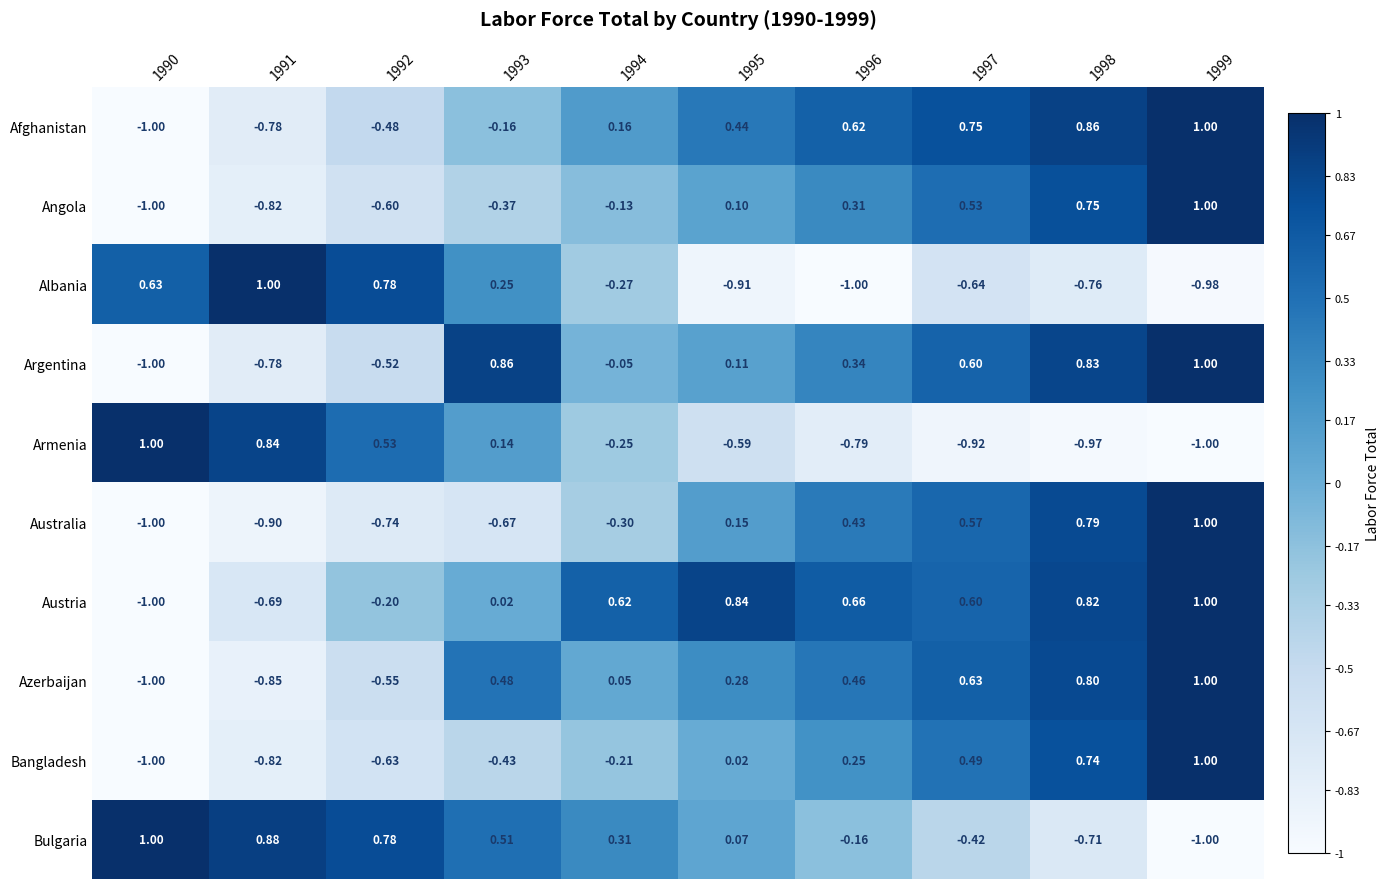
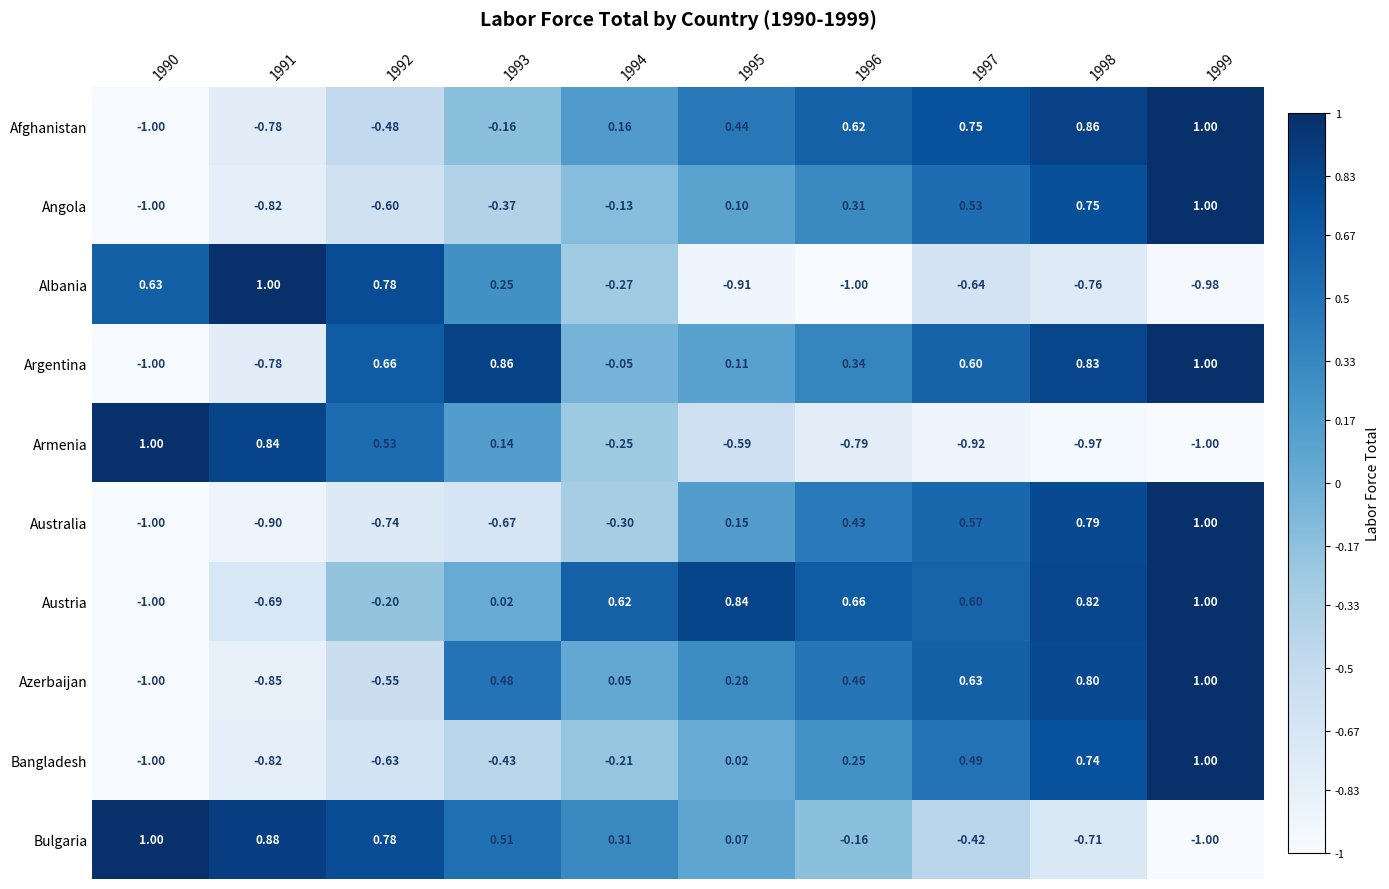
  {
    "Afghanistan": {
      "1990": -1.00,
      "1991": -0.78,
      "1992": -0.48,
      "1993": -0.16,
      "1994": 0.16,
      "1995": 0.44,
      "1996": 0.62,
      "1997": 0.75,
      "1998": 0.86,
      "1999": 1.00
    },
    "Angola": {
      "1990": -1.00,
      "1991": -0.82,
      "1992": -0.60,
      "1993": -0.37,
      "1994": -0.13,
      "1995": 0.10,
      "1996": 0.31,
      "1997": 0.53,
      "1998": 0.75,
      "1999": 1.00
    },
    "Albania": {
      "1990": 0.63,
      "1991": 1.00,
      "1992": 0.78,
      "1993": 0.25,
      "1994": -0.27,
      "1995": -0.91,
      "1996": -1.00,
      "1997": -0.64,
      "1998": -0.76,
      "1999": -0.98
    },
    "Argentina": {
      "1990": -1.00,
      "1991": -0.78,
-     "1992": -0.52,
+     "1992": 0.66,
      "1993": 0.86,
      "1994": -0.05,
      "1995": 0.11,
      "1996": 0.34,
      "1997": 0.60,
      "1998": 0.83,
      "1999": 1.00
    },
    "Armenia": {
      "1990": 1.00,
      "1991": 0.84,
      "1992": 0.53,
      "1993": 0.14,
      "1994": -0.25,
      "1995": -0.59,
      "1996": -0.79,
      "1997": -0.92,
      "1998": -0.97,
      "1999": -1.00
    },
    "Australia": {
      "1990": -1.00,
      "1991": -0.90,
      "1992": -0.74,
      "1993": -0.67,
      "1994": -0.30,
      "1995": 0.15,
      "1996": 0.43,
      "1997": 0.57,
      "1998": 0.79,
      "1999": 1.00
    },
    "Austria": {
      "1990": -1.00,
      "1991": -0.69,
      "1992": -0.20,
      "1993": 0.02,
      "1994": 0.62,
      "1995": 0.84,
      "1996": 0.66,
      "1997": 0.60,
      "1998": 0.82,
      "1999": 1.00
    },
    "Azerbaijan": {
      "1990": -1.00,
      "1991": -0.85,
      "1992": -0.55,
      "1993": 0.48,
      "1994": 0.05,
      "1995": 0.28,
      "1996": 0.46,
      "1997": 0.63,
      "1998": 0.80,
      "1999": 1.00
    },
    "Bangladesh": {
      "1990": -1.00,
      "1991": -0.82,
      "1992": -0.63,
      "1993": -0.43,
      "1994": -0.21,
      "1995": 0.02,
      "1996": 0.25,
      "1997": 0.49,
      "1998": 0.74,
      "1999": 1.00
    },
    "Bulgaria": {
      "1990": 1.00,
      "1991": 0.88,
      "1992": 0.78,
      "1993": 0.51,
      "1994": 0.31,
      "1995": 0.07,
      "1996": -0.16,
      "1997": -0.42,
      "1998": -0.71,
      "1999": -1.00
    }
  }
